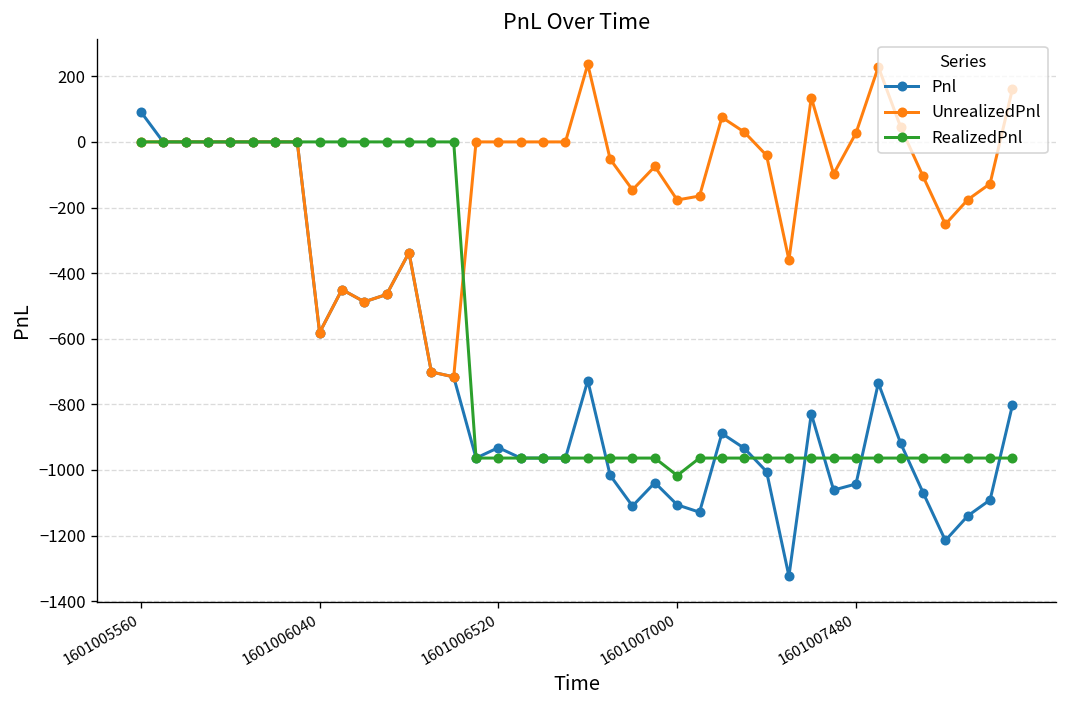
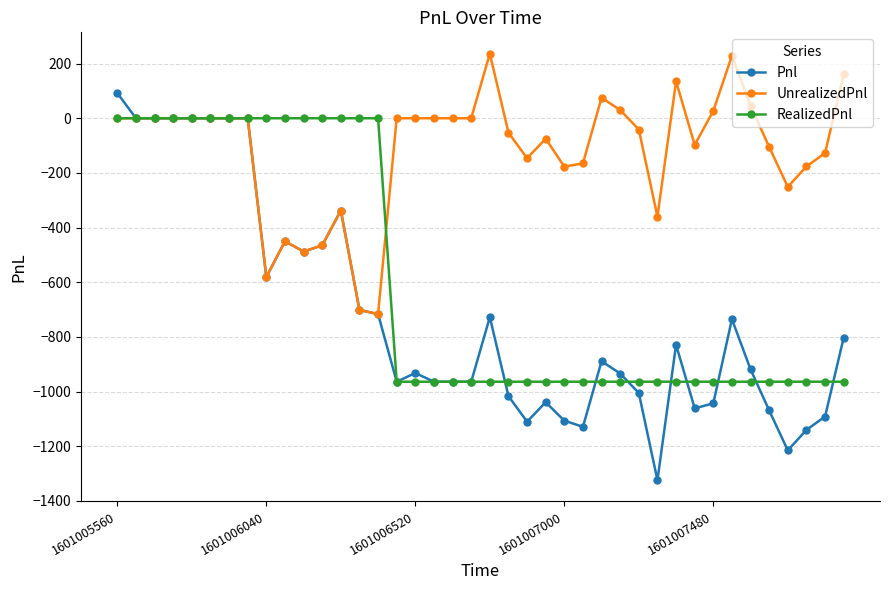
  {
    "Pnl": {
      "1601005560": 90,
      "1601006520": -930,
      "1601007000": -1110,
      "1601007480": -1040
    },
    "UnrealizedPnl": {
      "1601006520": 0,
      "1601007000": -180,
      "1601007480": 30
    },
    "RealizedPnl": {
      "1601006040": 0,
      "1601006520": -960,
-     "1601007000": -1020,
+     "1601007000": -960,
      "1601007480": -960
    }
  }
